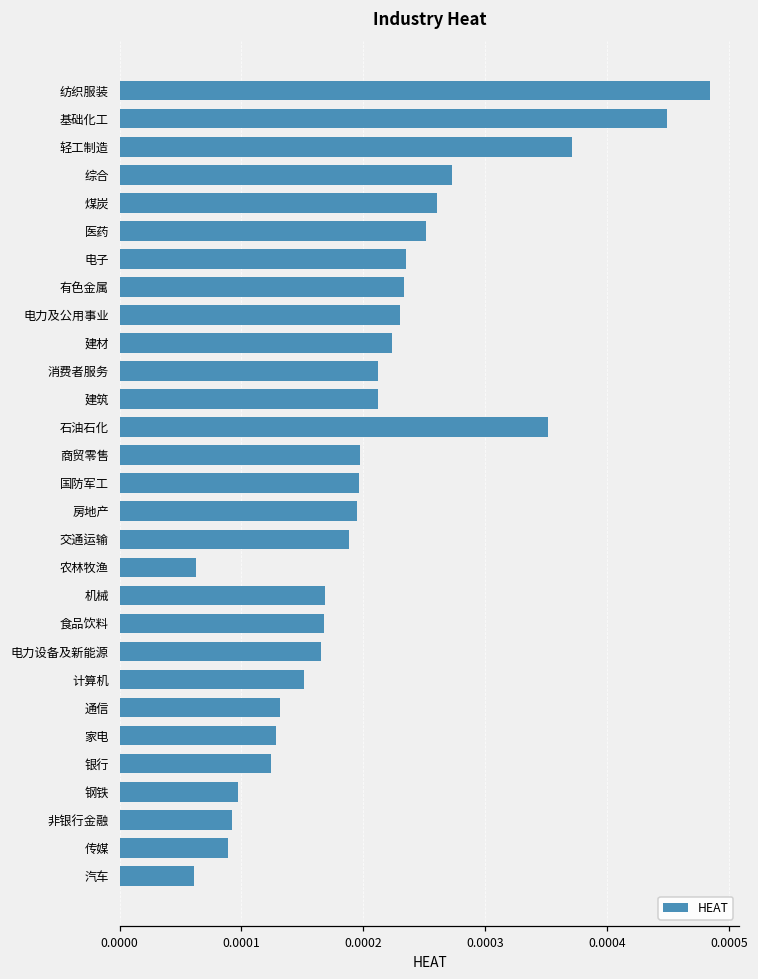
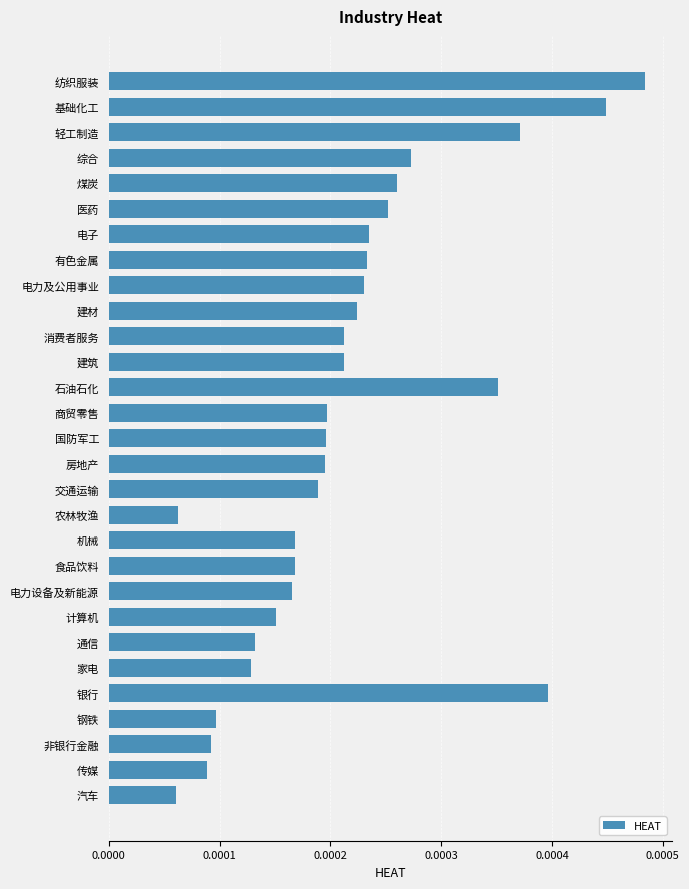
  {
    "纺织服装": 0.000484,
    "基础化工": 0.000449,
    "轻工制造": 0.000371,
    "综合": 0.000272,
    "煤炭": 0.000261,
    "医药": 0.000252,
    "电子": 0.000235,
    "有色金属": 0.000233,
    "电力及公用事业": 0.000230,
    "建材": 0.000224,
    "消费者服务": 0.000212,
    "建筑": 0.000212,
    "石油石化": 0.000351,
    "商贸零售": 0.000197,
    "国防军工": 0.000196,
    "房地产": 0.000195,
    "交通运输": 0.000189,
    "农林牧渔": 0.000062,
    "机械": 0.000168,
    "食品饮料": 0.000168,
    "电力设备及新能源": 0.000165,
    "计算机": 0.000151,
    "通信": 0.000132,
    "家电": 0.000128,
-   "银行": 0.000125,
+   "银行": 0.000396,
    "钢铁": 0.000097,
    "非银行金融": 0.000092,
    "传媒": 0.000089,
    "汽车": 0.000061
  }
